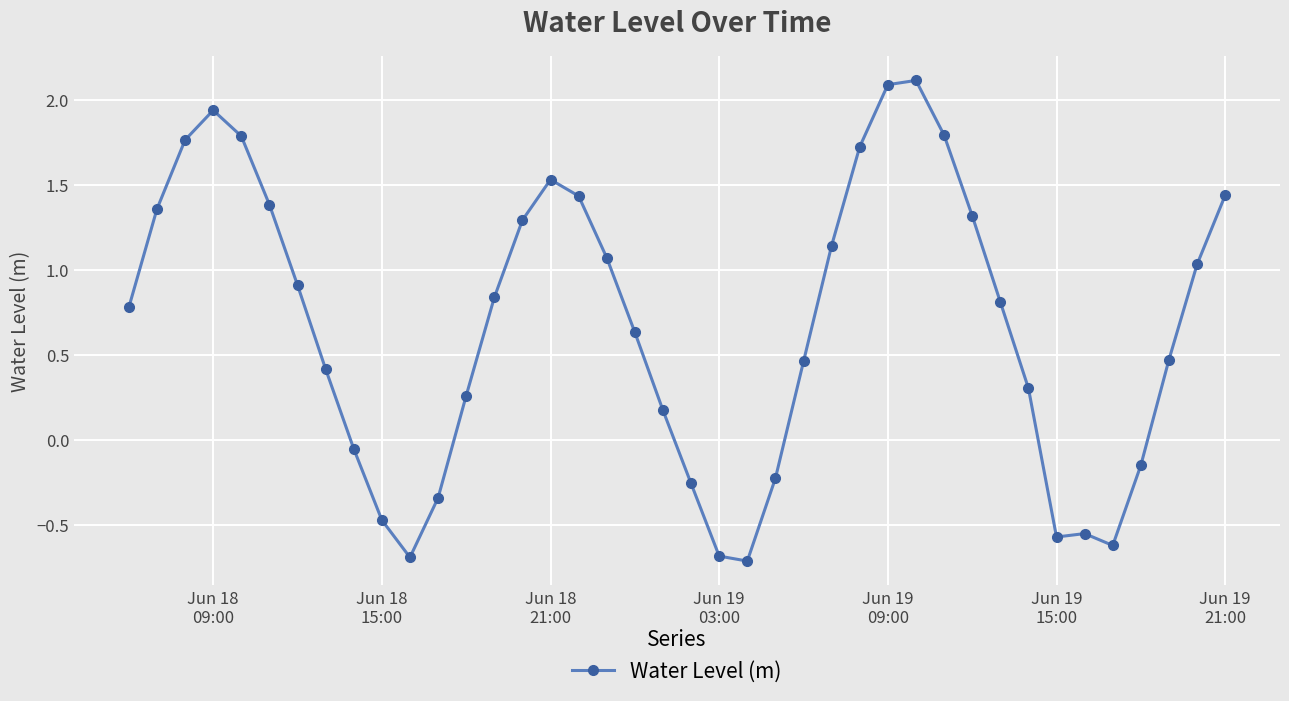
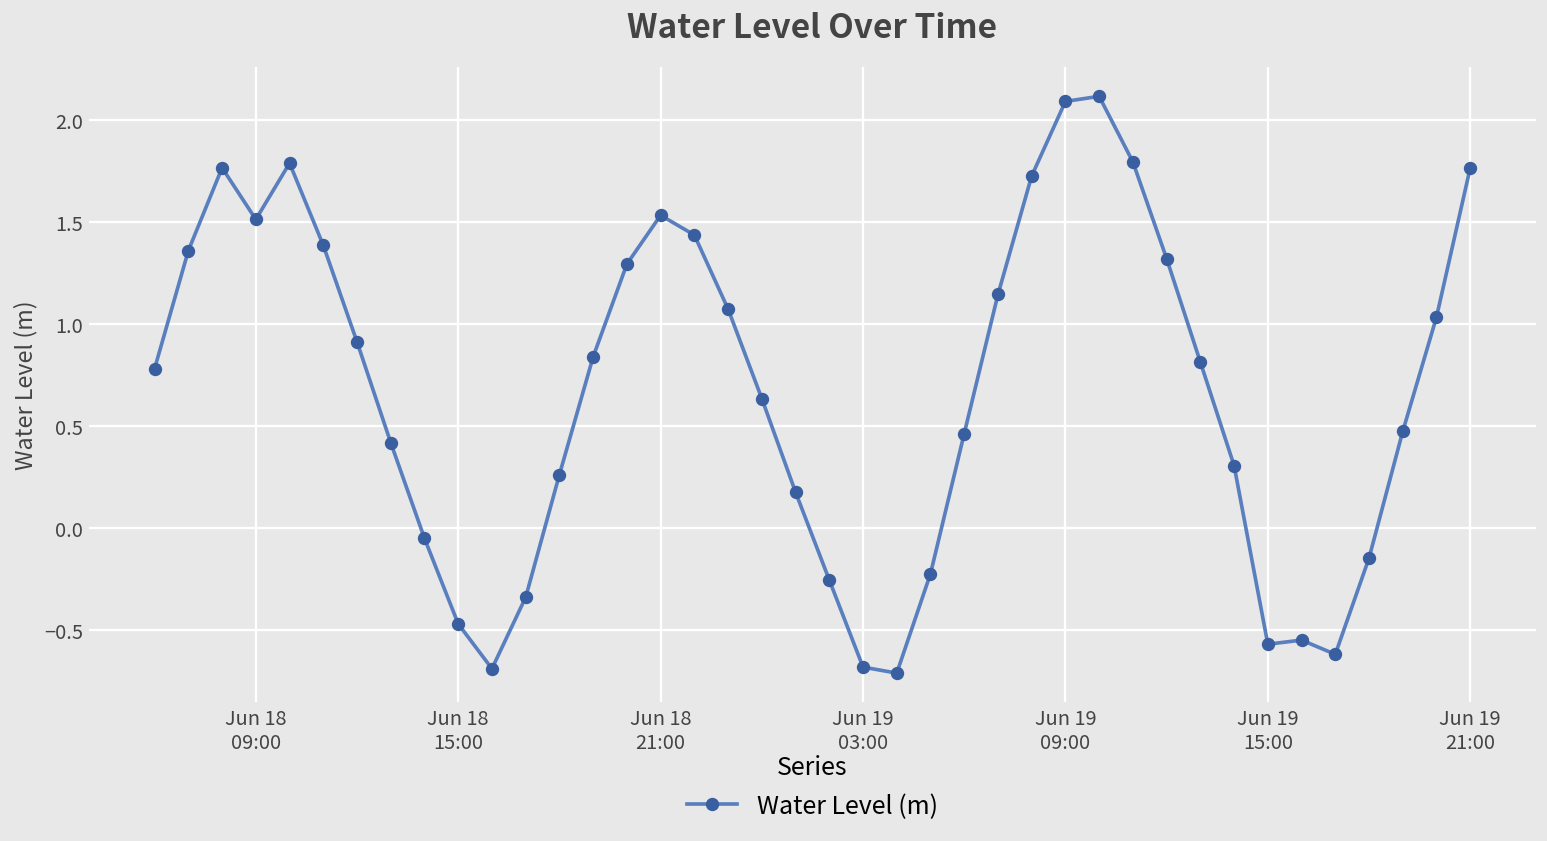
  {
-   "Jun 18 09:00": 1.94,
+   "Jun 18 09:00": 1.51,
    "Jun 18 15:00": -0.47,
    "Jun 18 21:00": 1.53,
    "Jun 19 03:00": -0.68,
    "Jun 19 09:00": 2.09,
    "Jun 19 15:00": -0.57,
-   "Jun 19 21:00": 1.44
+   "Jun 19 21:00": 1.76
  }
